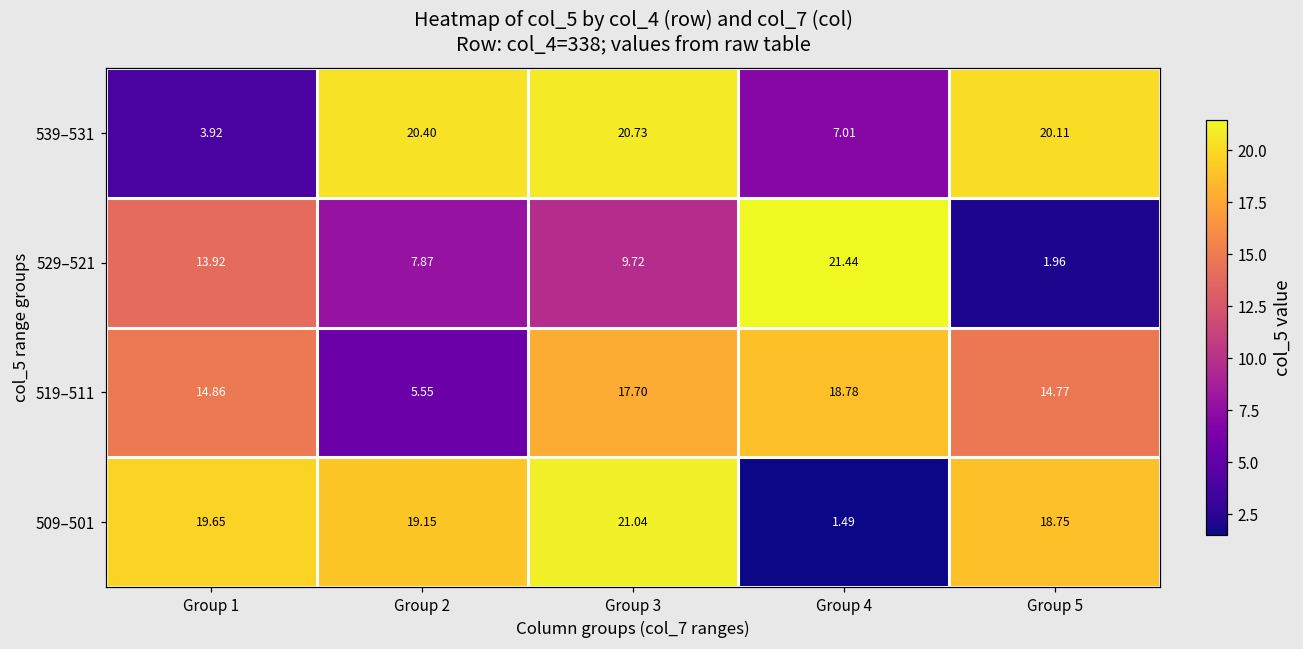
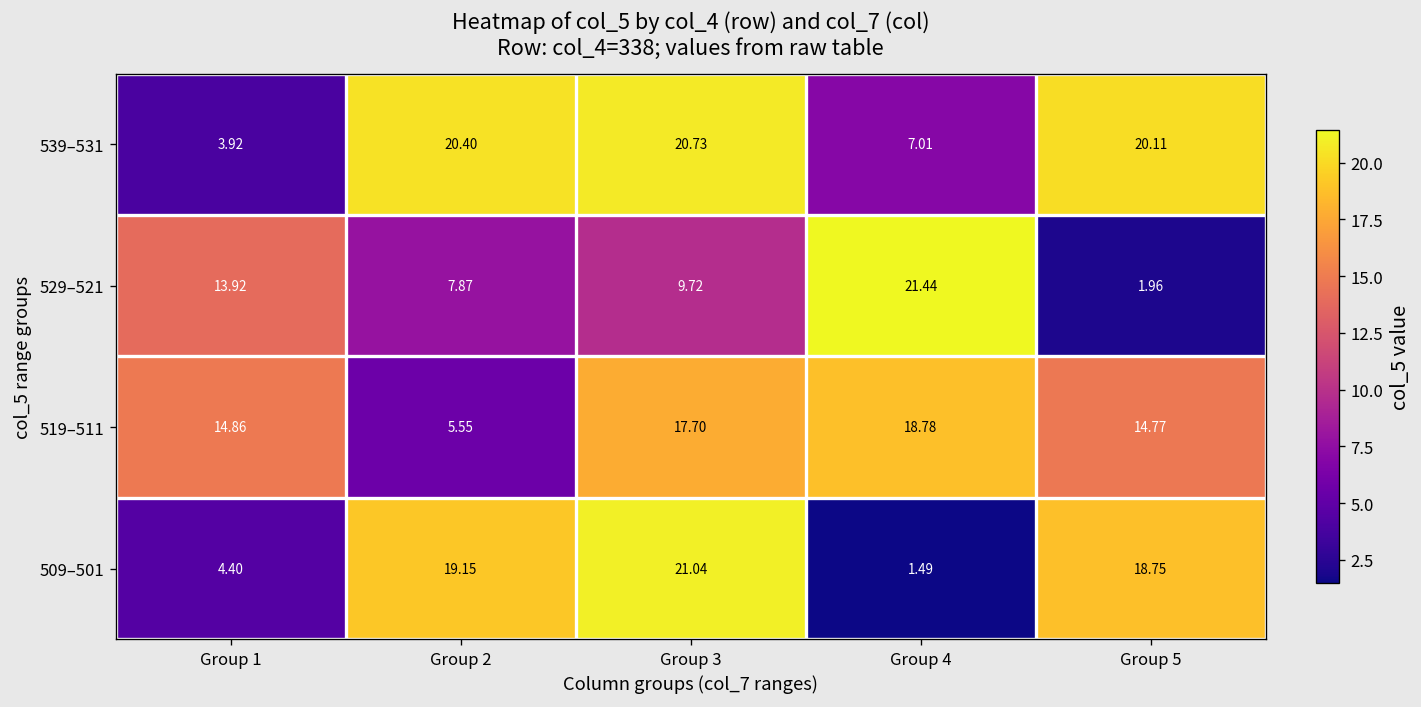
  {
    "539–531": {
      "Group 1": 3.92,
      "Group 2": 20.40,
      "Group 3": 20.73,
      "Group 4": 7.01,
      "Group 5": 20.11
    },
    "529–521": {
      "Group 1": 13.92,
      "Group 2": 7.87,
      "Group 3": 9.72,
      "Group 4": 21.44,
      "Group 5": 1.96
    },
    "519–511": {
      "Group 1": 14.86,
      "Group 2": 5.55,
      "Group 3": 17.70,
      "Group 4": 18.78,
      "Group 5": 14.77
    },
    "509–501": {
-     "Group 1": 19.65,
+     "Group 1": 4.40,
      "Group 2": 19.15,
      "Group 3": 21.04,
      "Group 4": 1.49,
      "Group 5": 18.75
    }
  }
